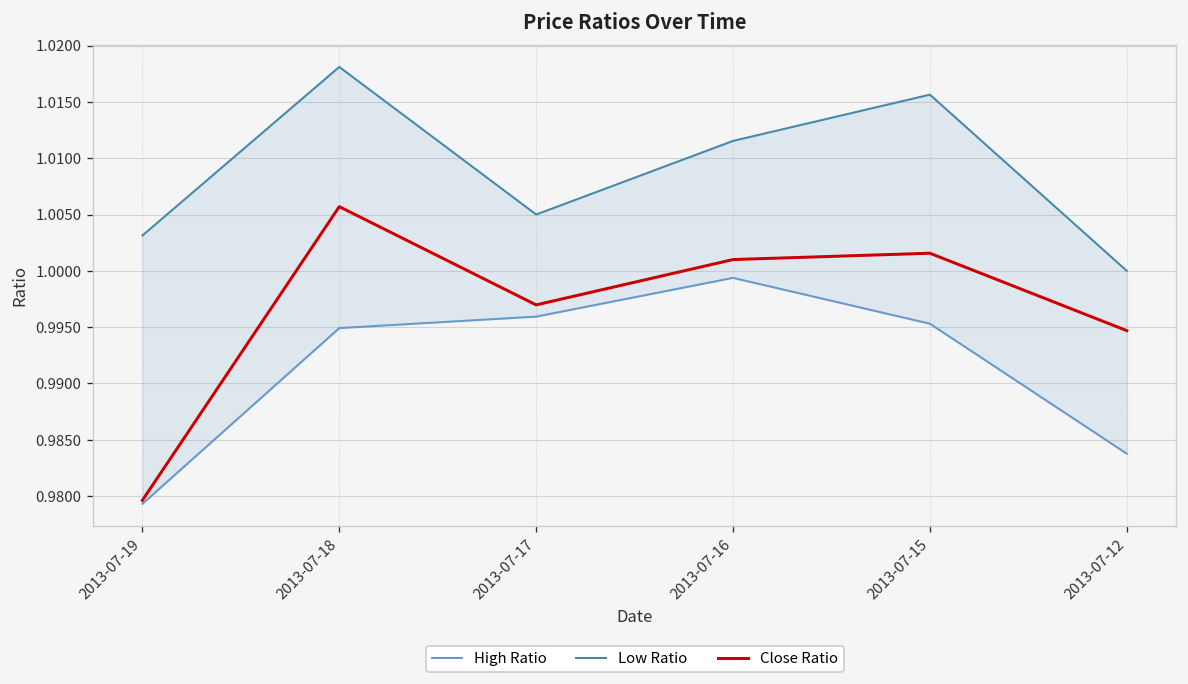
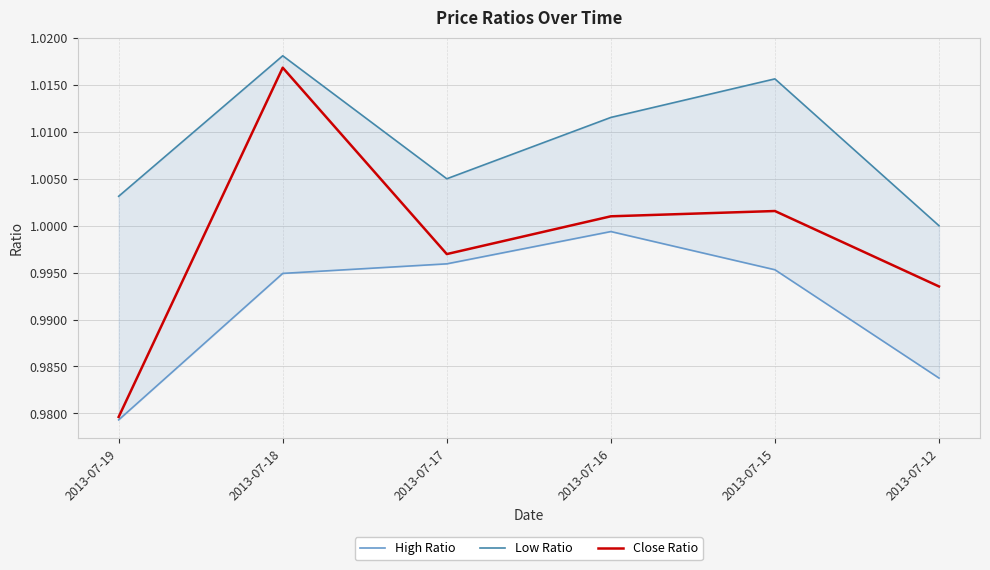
  {
    "Close Ratio": {
      "2013-07-19": 0.980,
-     "2013-07-18": 1.006,
+     "2013-07-18": 1.017,
      "2013-07-17": 0.997,
      "2013-07-16": 1.001,
      "2013-07-15": 1.002,
-     "2013-07-12": 0.995
+     "2013-07-12": 0.994
    }
  }
